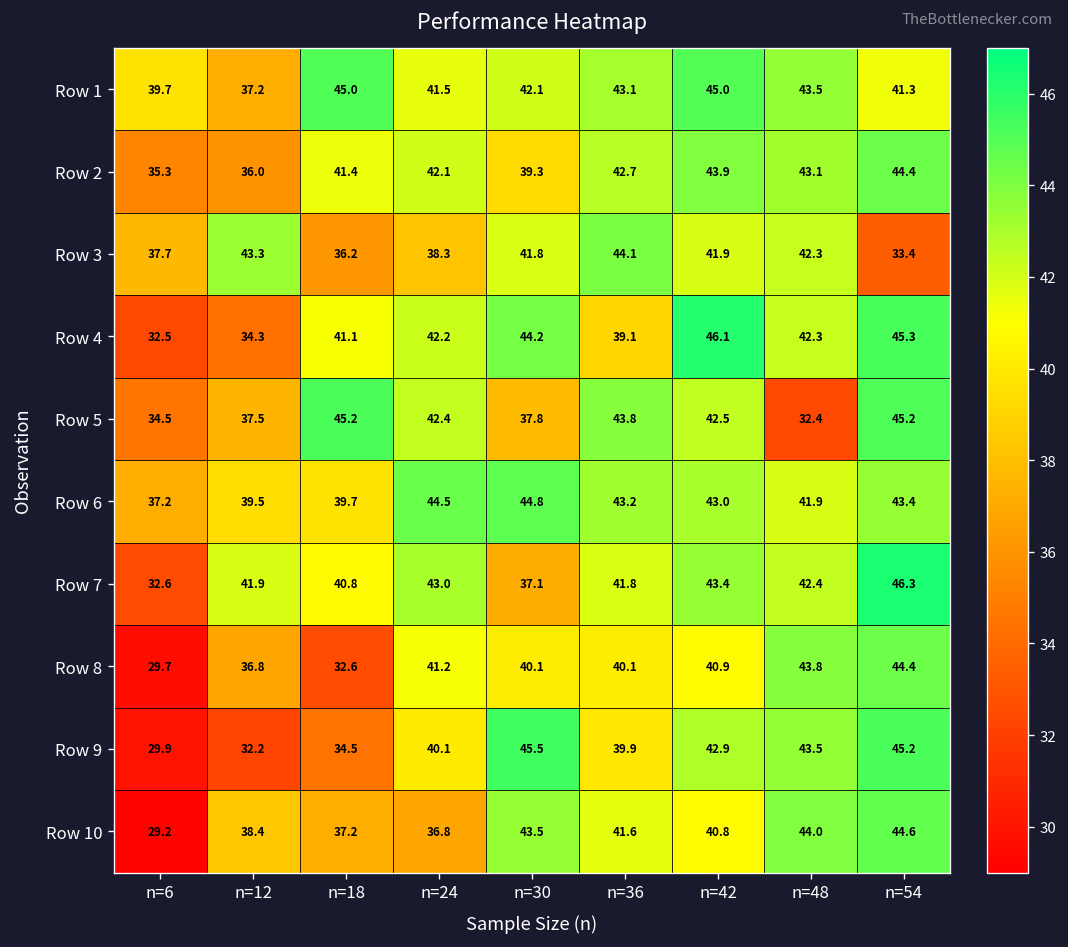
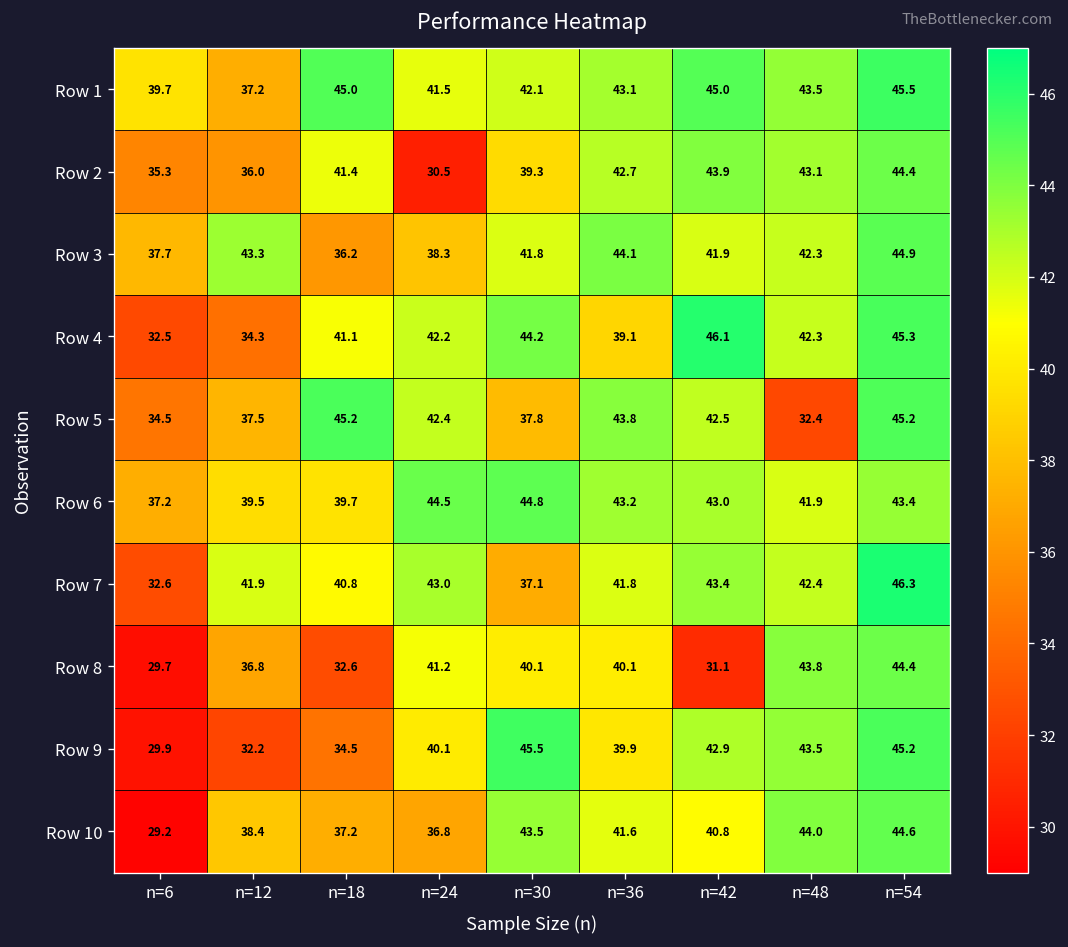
  {
    "Row 1": {
      "n=6": 39.7,
      "n=12": 37.2,
      "n=18": 45.0,
      "n=24": 41.5,
      "n=30": 42.1,
      "n=36": 43.1,
      "n=42": 45.0,
      "n=48": 43.5,
-     "n=54": 41.3
+     "n=54": 45.5
    },
    "Row 2": {
      "n=6": 35.3,
      "n=12": 36.0,
      "n=18": 41.4,
-     "n=24": 42.1,
+     "n=24": 30.5,
      "n=30": 39.3,
      "n=36": 42.7,
      "n=42": 43.9,
      "n=48": 43.1,
      "n=54": 44.4
    },
    "Row 3": {
      "n=6": 37.7,
      "n=12": 43.3,
      "n=18": 36.2,
      "n=24": 38.3,
      "n=30": 41.8,
      "n=36": 44.1,
      "n=42": 41.9,
      "n=48": 42.3,
-     "n=54": 33.4
+     "n=54": 44.9
    },
    "Row 4": {
      "n=6": 32.5,
      "n=12": 34.3,
      "n=18": 41.1,
      "n=24": 42.2,
      "n=30": 44.2,
      "n=36": 39.1,
      "n=42": 46.1,
      "n=48": 42.3,
      "n=54": 45.3
    },
    "Row 5": {
      "n=6": 34.5,
      "n=12": 37.5,
      "n=18": 45.2,
      "n=24": 42.4,
      "n=30": 37.8,
      "n=36": 43.8,
      "n=42": 42.5,
      "n=48": 32.4,
      "n=54": 45.2
    },
    "Row 6": {
      "n=6": 37.2,
      "n=12": 39.5,
      "n=18": 39.7,
      "n=24": 44.5,
      "n=30": 44.8,
      "n=36": 43.2,
      "n=42": 43.0,
      "n=48": 41.9,
      "n=54": 43.4
    },
    "Row 7": {
      "n=6": 32.6,
      "n=12": 41.9,
      "n=18": 40.8,
      "n=24": 43.0,
      "n=30": 37.1,
      "n=36": 41.8,
      "n=42": 43.4,
      "n=48": 42.4,
      "n=54": 46.3
    },
    "Row 8": {
      "n=6": 29.7,
      "n=12": 36.8,
      "n=18": 32.6,
      "n=24": 41.2,
      "n=30": 40.1,
      "n=36": 40.1,
-     "n=42": 40.9,
+     "n=42": 31.1,
      "n=48": 43.8,
      "n=54": 44.4
    },
    "Row 9": {
      "n=6": 29.9,
      "n=12": 32.2,
      "n=18": 34.5,
      "n=24": 40.1,
      "n=30": 45.5,
      "n=36": 39.9,
      "n=42": 42.9,
      "n=48": 43.5,
      "n=54": 45.2
    },
    "Row 10": {
      "n=6": 29.2,
      "n=12": 38.4,
      "n=18": 37.2,
      "n=24": 36.8,
      "n=30": 43.5,
      "n=36": 41.6,
      "n=42": 40.8,
      "n=48": 44.0,
      "n=54": 44.6
    }
  }
